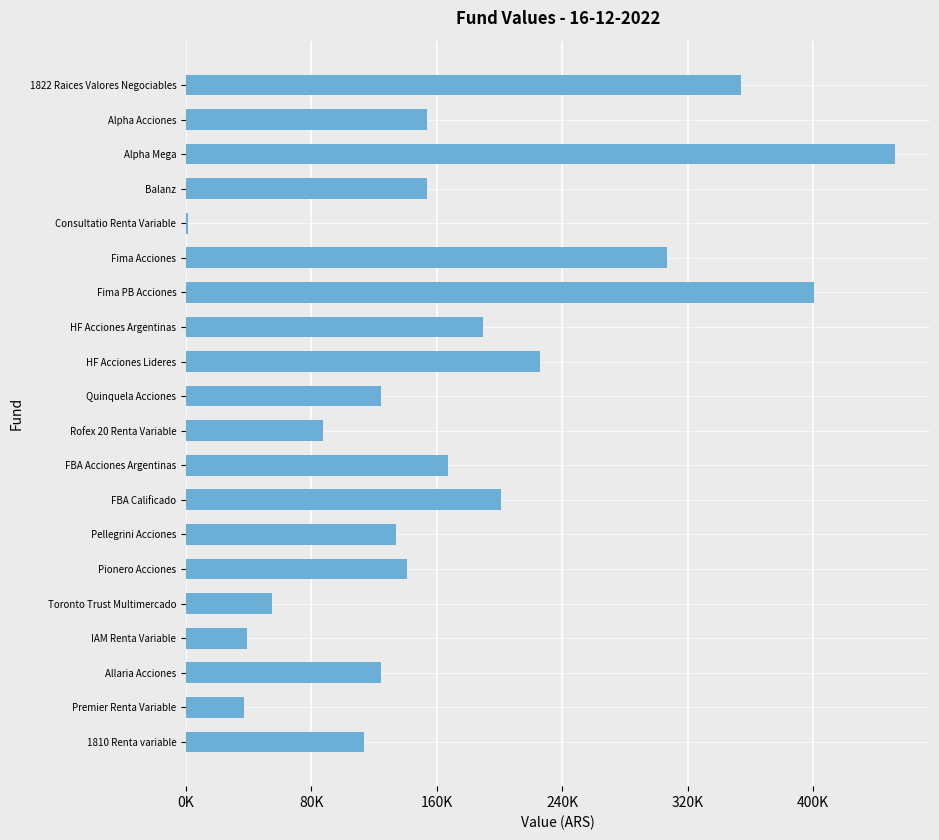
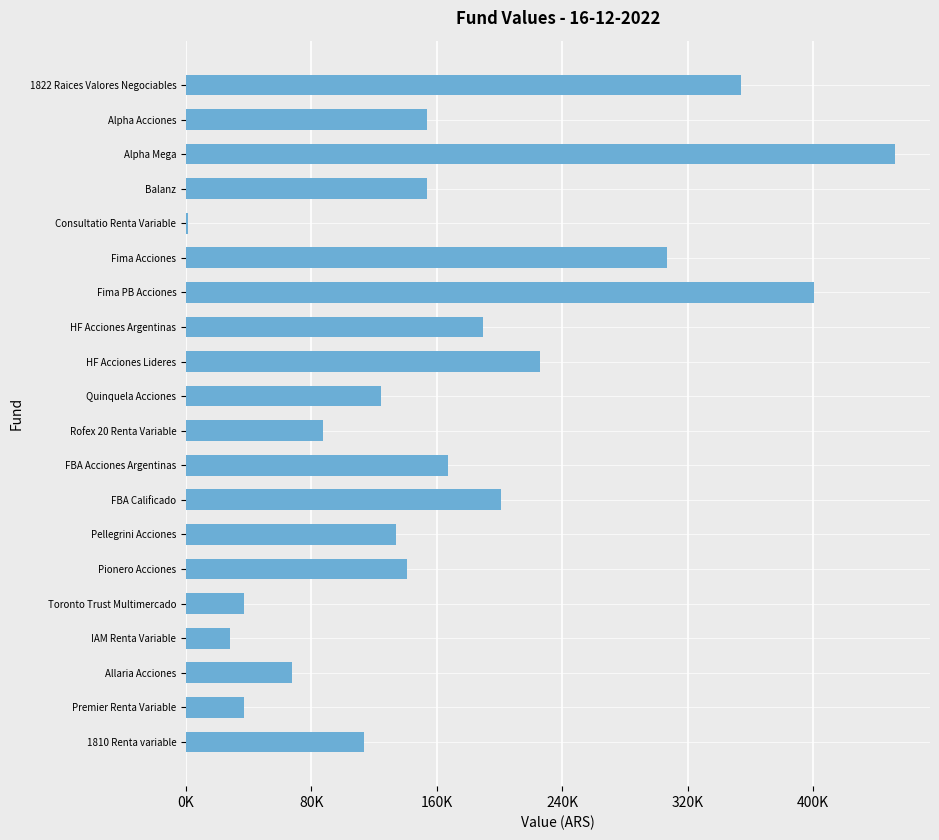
  {
    "1822 Raices Valores Negociables": 354000,
    "Alpha Acciones": 154000,
    "Alpha Mega": 452000,
    "Balanz": 154000,
    "Fima Acciones": 307000,
    "Fima PB Acciones": 400000,
    "HF Acciones Argentinas": 190000,
    "HF Acciones Lideres": 226000,
    "Quinquela Acciones": 124000,
    "Rofex 20 Renta Variable": 87000,
    "FBA Acciones Argentinas": 167000,
    "FBA Calificado": 201000,
    "Pellegrini Acciones": 134000,
    "Pionero Acciones": 141000,
-   "Toronto Trust Multimercado": 55000,
-   "IAM Renta Variable": 39000,
-   "Allaria Acciones": 124000,
+   "Toronto Trust Multimercado": 37000,
+   "IAM Renta Variable": 28000,
+   "Allaria Acciones": 67000,
    "Premier Renta Variable": 37000,
    "1810 Renta variable": 113000
  }
